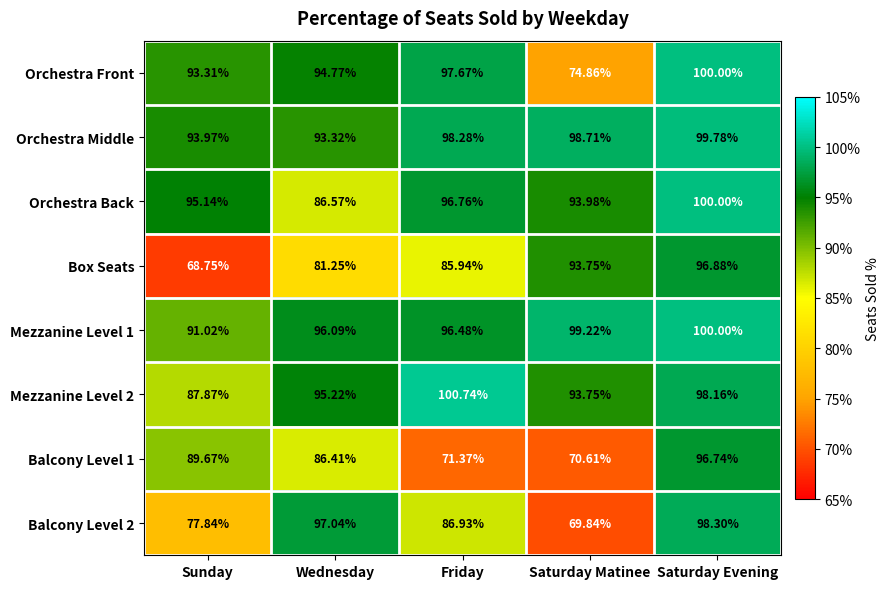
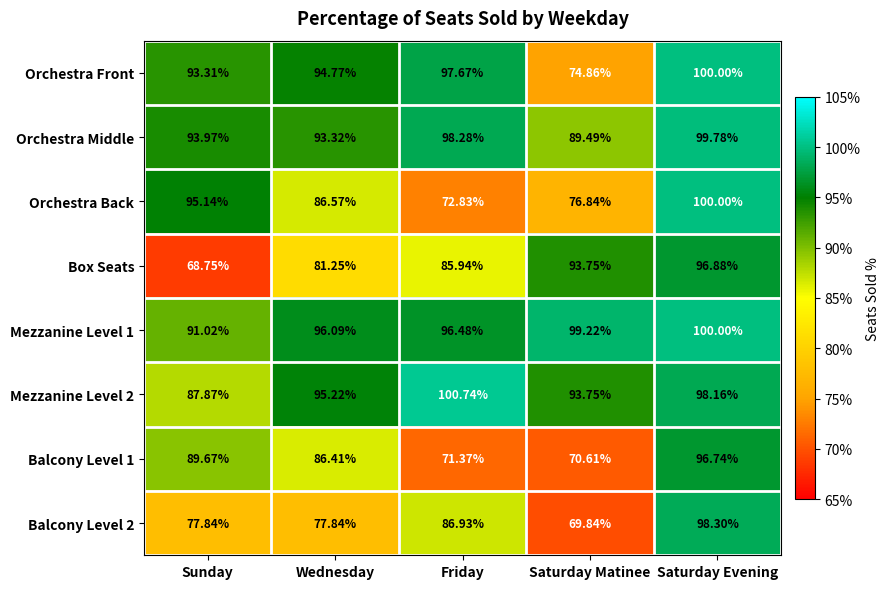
  {
    "Orchestra Front": {
      "Sunday": "93.31%",
      "Wednesday": "94.77%",
      "Friday": "97.67%",
      "Saturday Matinee": "74.86%",
      "Saturday Evening": "100.00%"
    },
    "Orchestra Middle": {
      "Sunday": "93.97%",
      "Wednesday": "93.32%",
      "Friday": "98.28%",
-     "Saturday Matinee": "98.71%",
+     "Saturday Matinee": "89.49%",
      "Saturday Evening": "99.78%"
    },
    "Orchestra Back": {
      "Sunday": "95.14%",
      "Wednesday": "86.57%",
-     "Friday": "96.76%",
-     "Saturday Matinee": "93.98%",
+     "Friday": "72.83%",
+     "Saturday Matinee": "76.84%",
      "Saturday Evening": "100.00%"
    },
    "Box Seats": {
      "Sunday": "68.75%",
      "Wednesday": "81.25%",
      "Friday": "85.94%",
      "Saturday Matinee": "93.75%",
      "Saturday Evening": "96.88%"
    },
    "Mezzanine Level 1": {
      "Sunday": "91.02%",
      "Wednesday": "96.09%",
      "Friday": "96.48%",
      "Saturday Matinee": "99.22%",
      "Saturday Evening": "100.00%"
    },
    "Mezzanine Level 2": {
      "Sunday": "87.87%",
      "Wednesday": "95.22%",
      "Friday": "100.74%",
      "Saturday Matinee": "93.75%",
      "Saturday Evening": "98.16%"
    },
    "Balcony Level 1": {
      "Sunday": "89.67%",
      "Wednesday": "86.41%",
      "Friday": "71.37%",
      "Saturday Matinee": "70.61%",
      "Saturday Evening": "96.74%"
    },
    "Balcony Level 2": {
      "Sunday": "77.84%",
-     "Wednesday": "97.04%",
+     "Wednesday": "77.84%",
      "Friday": "86.93%",
      "Saturday Matinee": "69.84%",
      "Saturday Evening": "98.30%"
    }
  }
